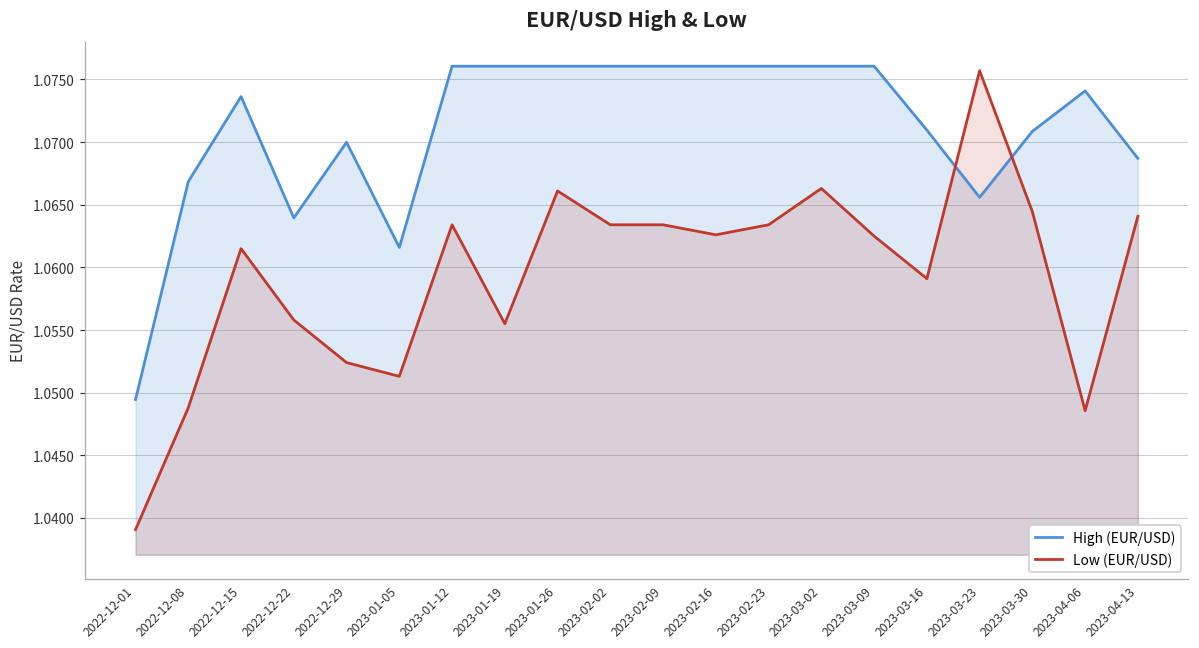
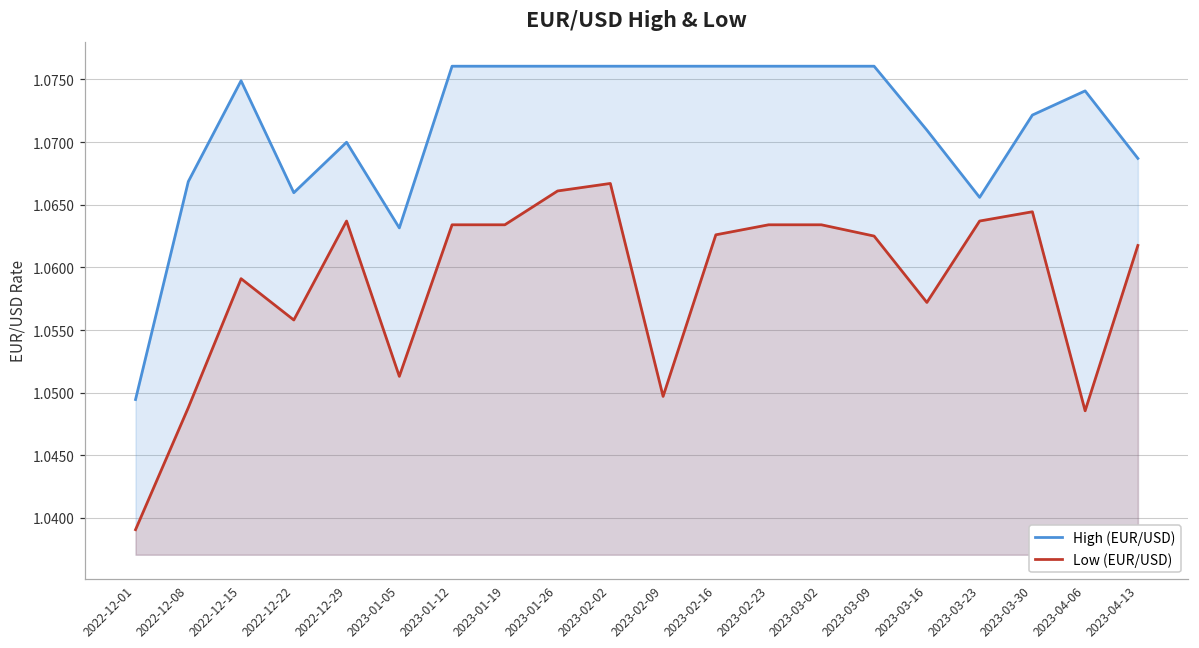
  {
    "High (EUR/USD)": {
      "2022-12-01": 1.0495,
      "2022-12-08": 1.0669,
-     "2022-12-15": 1.0736,
-     "2022-12-22": 1.0640,
+     "2022-12-15": 1.0749,
+     "2022-12-22": 1.0660,
      "2022-12-29": 1.0700,
-     "2023-01-05": 1.0616,
+     "2023-01-05": 1.0632,
      "2023-01-12": 1.0761,
      "2023-01-19": 1.0761,
      "2023-01-26": 1.0761,
      "2023-02-02": 1.0761,
      "2023-02-09": 1.0761,
      "2023-02-16": 1.0761,
      "2023-02-23": 1.0761,
      "2023-03-02": 1.0761,
      "2023-03-09": 1.0761,
      "2023-03-16": 1.0710,
      "2023-03-23": 1.0656,
-     "2023-03-30": 1.0709,
+     "2023-03-30": 1.0722,
      "2023-04-06": 1.0741,
      "2023-04-13": 1.0687
    },
    "Low (EUR/USD)": {
      "2022-12-01": 1.0391,
      "2022-12-08": 1.0488,
-     "2022-12-15": 1.0615,
+     "2022-12-15": 1.0591,
      "2022-12-22": 1.0558,
-     "2022-12-29": 1.0524,
+     "2022-12-29": 1.0637,
      "2023-01-05": 1.0513,
      "2023-01-12": 1.0634,
-     "2023-01-19": 1.0555,
+     "2023-01-19": 1.0634,
      "2023-01-26": 1.0661,
-     "2023-02-02": 1.0634,
-     "2023-02-09": 1.0634,
+     "2023-02-02": 1.0667,
+     "2023-02-09": 1.0497,
      "2023-02-16": 1.0626,
      "2023-02-23": 1.0634,
-     "2023-03-02": 1.0663,
+     "2023-03-02": 1.0634,
      "2023-03-09": 1.0625,
-     "2023-03-16": 1.0591,
-     "2023-03-23": 1.0757,
+     "2023-03-16": 1.0572,
+     "2023-03-23": 1.0637,
      "2023-03-30": 1.0644,
      "2023-04-06": 1.0486,
-     "2023-04-13": 1.0641
+     "2023-04-13": 1.0618
    }
  }
